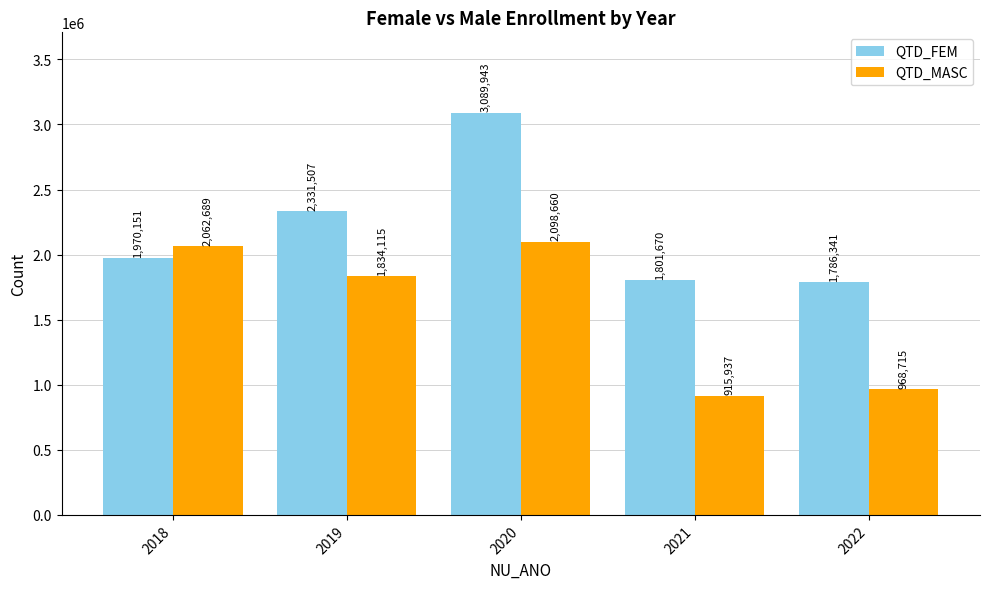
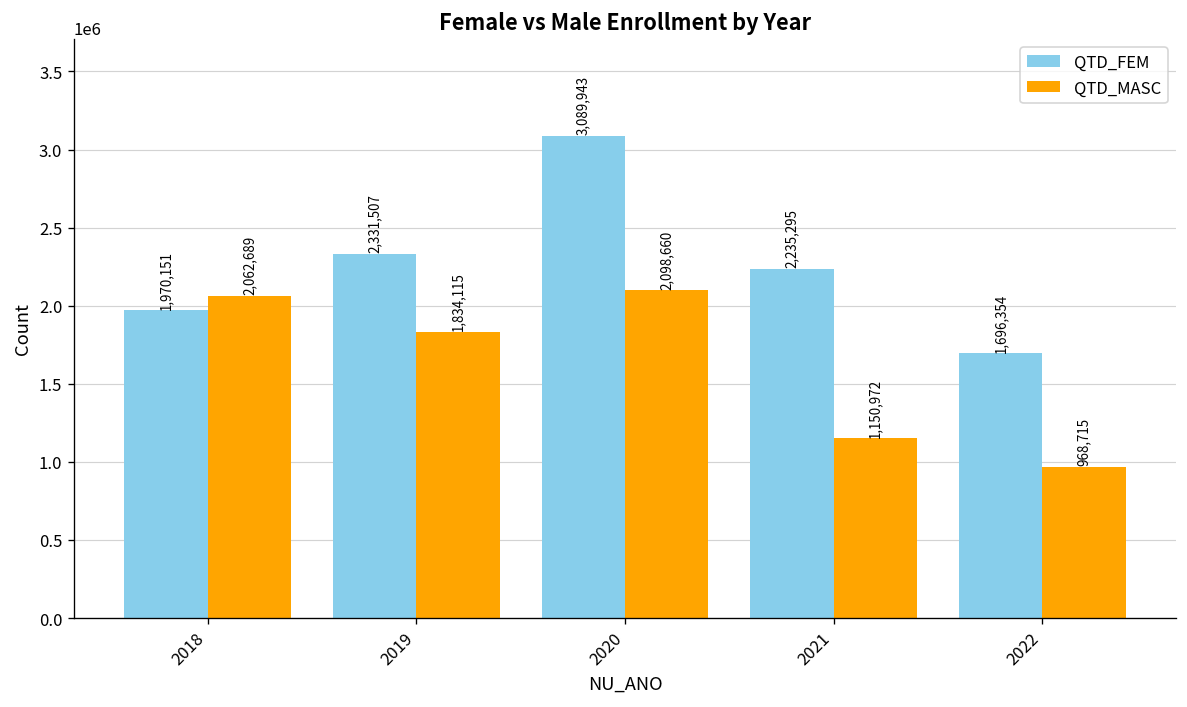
  {
    "QTD_FEM": {
      "2018": "1,970,151",
      "2019": "2,331,507",
      "2020": "3,089,943",
-     "2021": "1,801,670",
-     "2022": "1,786,341"
+     "2021": "2,235,295",
+     "2022": "1,696,354"
    },
    "QTD_MASC": {
      "2018": "2,062,689",
      "2019": "1,834,115",
      "2020": "2,098,660",
-     "2021": "915,937",
+     "2021": "1,150,972",
      "2022": "968,715"
    }
  }
